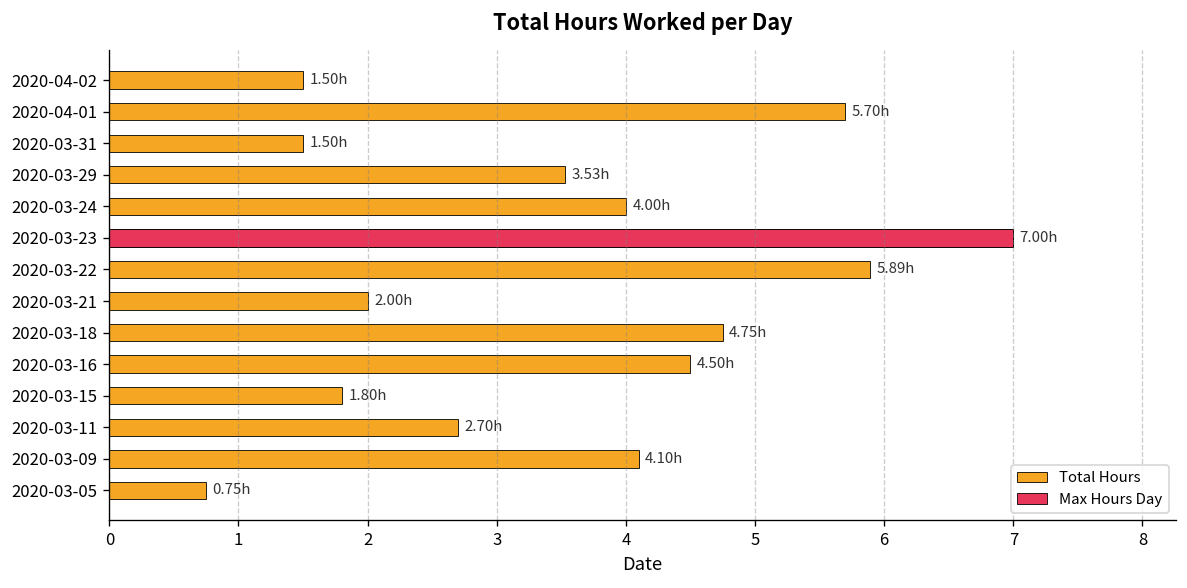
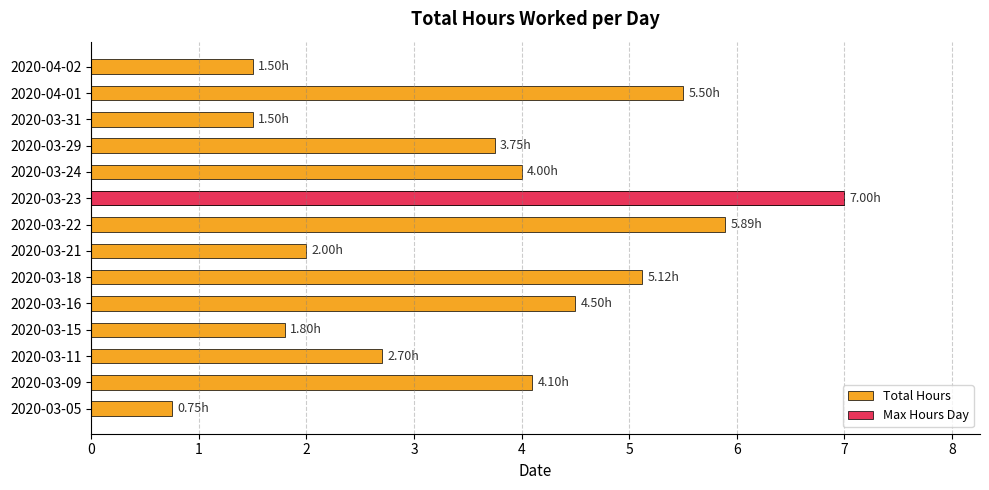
  {
    "Total Hours": {
      "2020-04-02": "1.50h",
-     "2020-04-01": "5.70h",
+     "2020-04-01": "5.50h",
      "2020-03-31": "1.50h",
-     "2020-03-29": "3.53h",
+     "2020-03-29": "3.75h",
      "2020-03-24": "4.00h",
      "2020-03-23": "7.00h",
      "2020-03-22": "5.89h",
      "2020-03-21": "2.00h",
-     "2020-03-18": "4.75h",
+     "2020-03-18": "5.12h",
      "2020-03-16": "4.50h",
      "2020-03-15": "1.80h",
      "2020-03-11": "2.70h",
      "2020-03-09": "4.10h",
      "2020-03-05": "0.75h"
    },
    "Max Hours Day": {
      "2020-03-23": "7.00h"
    }
  }
